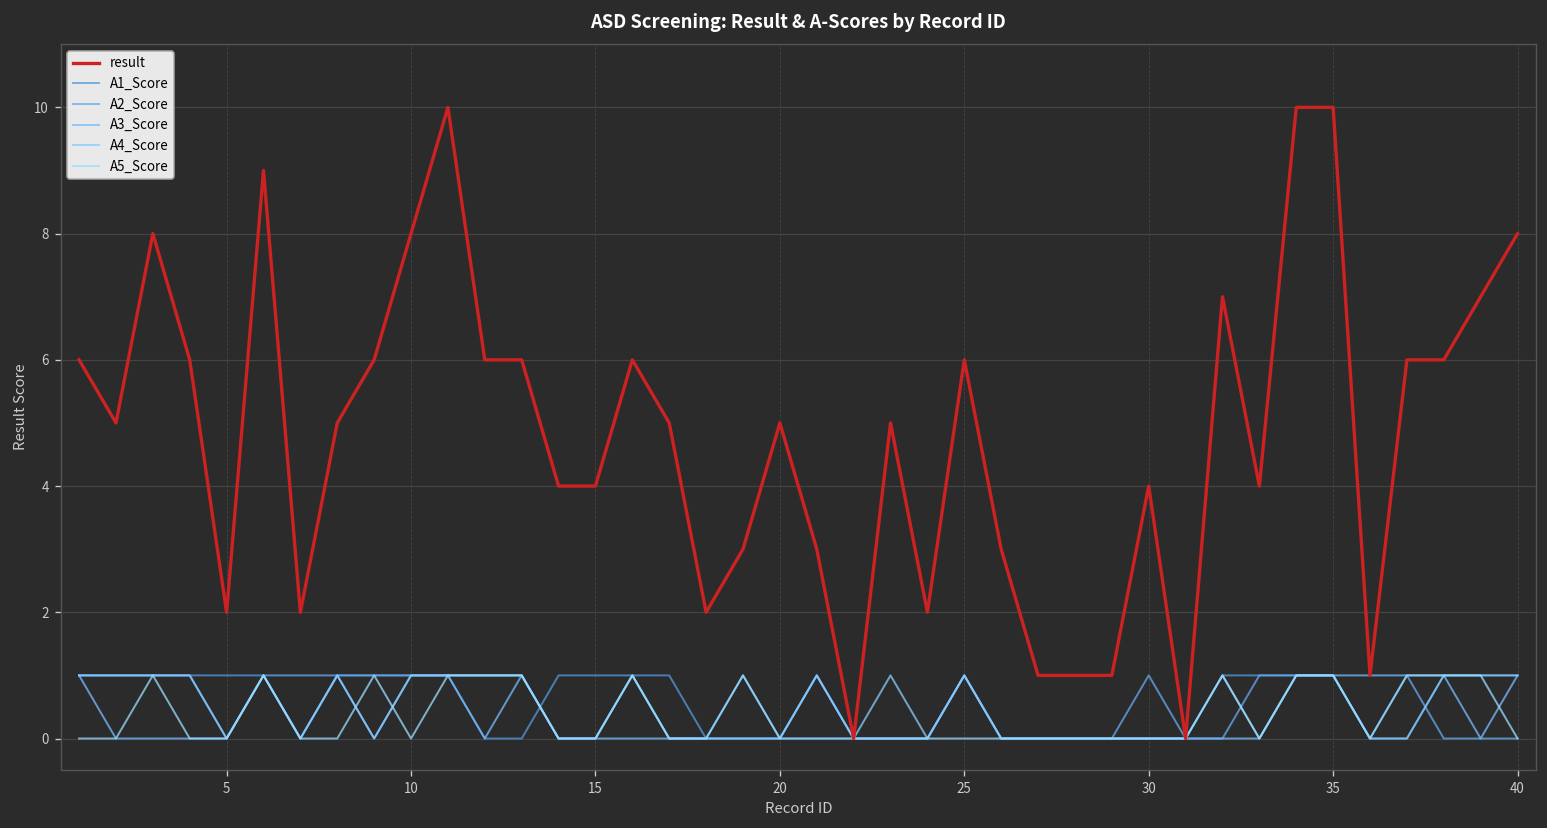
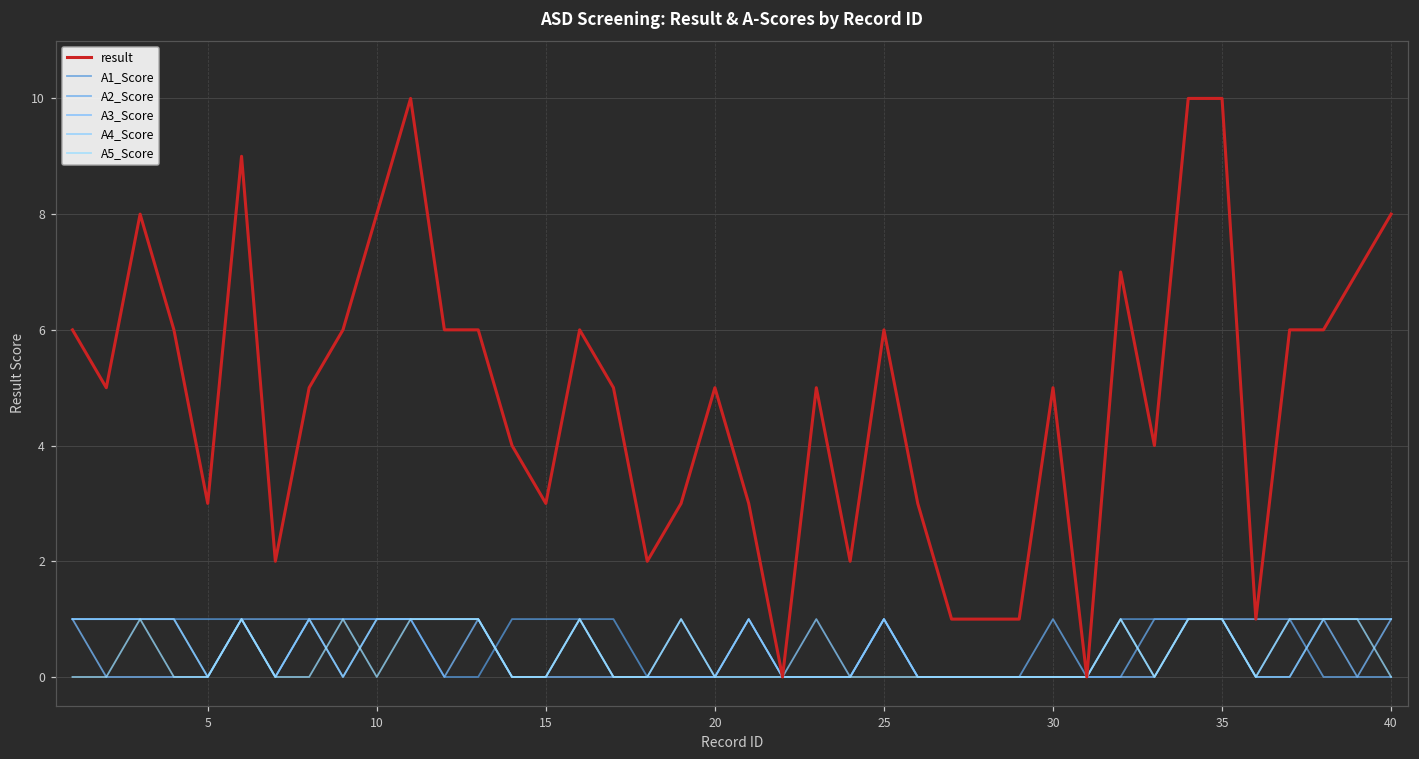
  {
    "result": {
-     "5": 2,
+     "5": 3,
      "10": 8,
-     "15": 4,
+     "15": 3,
      "20": 5,
      "25": 6,
-     "30": 4,
+     "30": 5,
      "35": 10,
      "40": 8
    }
  }
